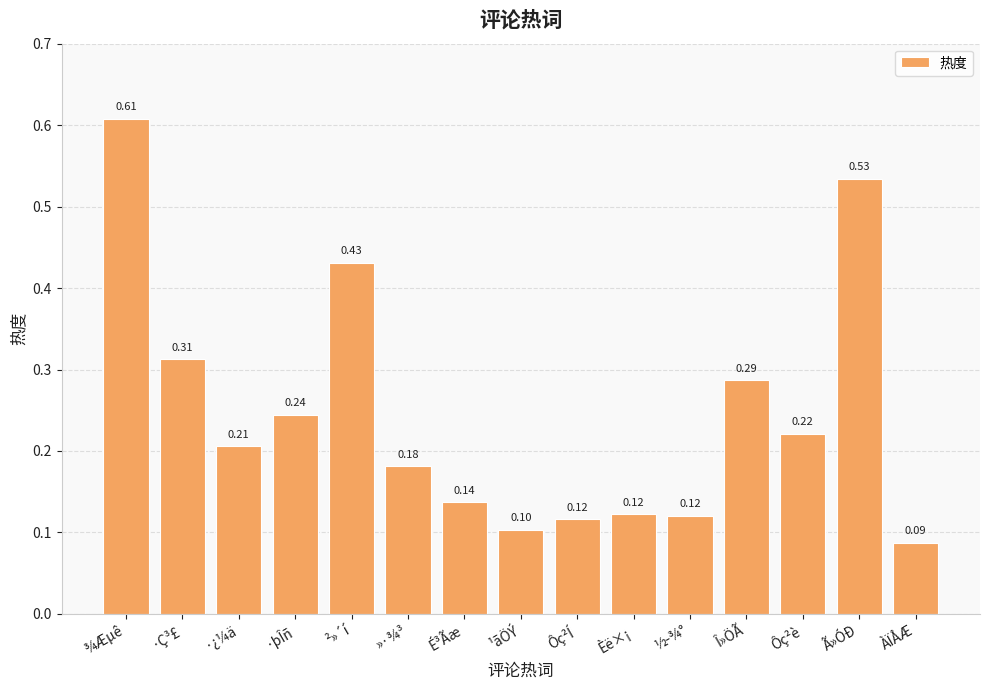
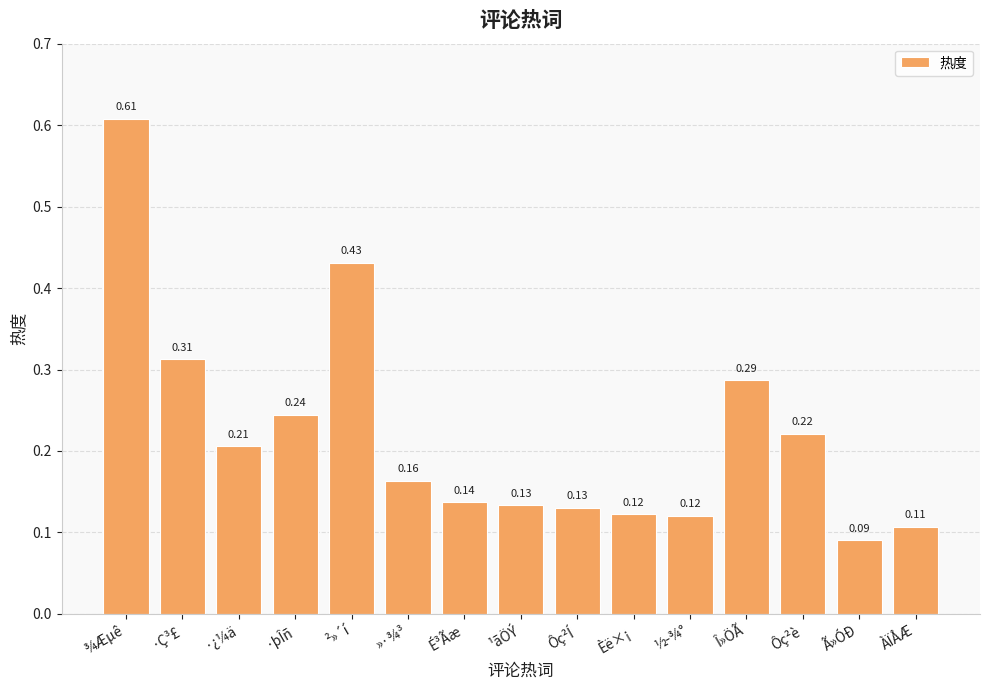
  {
    "¾Æµê": 0.61,
    "·Ç³£": 0.31,
    "·¿¼ä": 0.21,
    "·þÎñ": 0.24,
    "²»´í": 0.43,
-   "»·¾³": 0.18,
+   "»·¾³": 0.16,
    "É³Ãæ": 0.14,
-   "¹ãÖÝ": 0.10,
-   "Ôç²Í": 0.12,
+   "¹ãÖÝ": 0.13,
+   "Ôç²Í": 0.13,
    "Èë×¡": 0.12,
    "½­¾°": 0.12,
    "Î»ÖÃ": 0.29,
    "Ôç²è": 0.22,
-   "Ã»ÓÐ": 0.53,
-   "ÀÏÅÆ": 0.09
+   "Ã»ÓÐ": 0.09,
+   "ÀÏÅÆ": 0.11
  }
